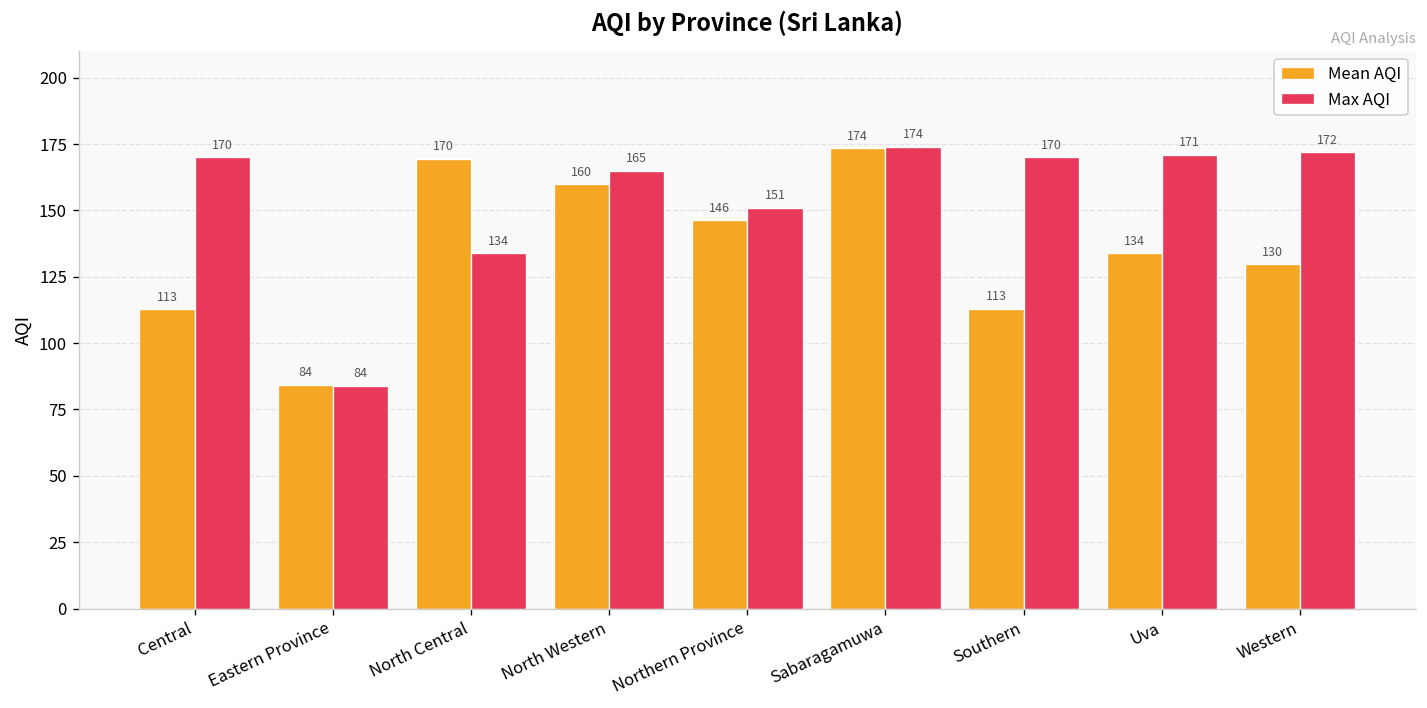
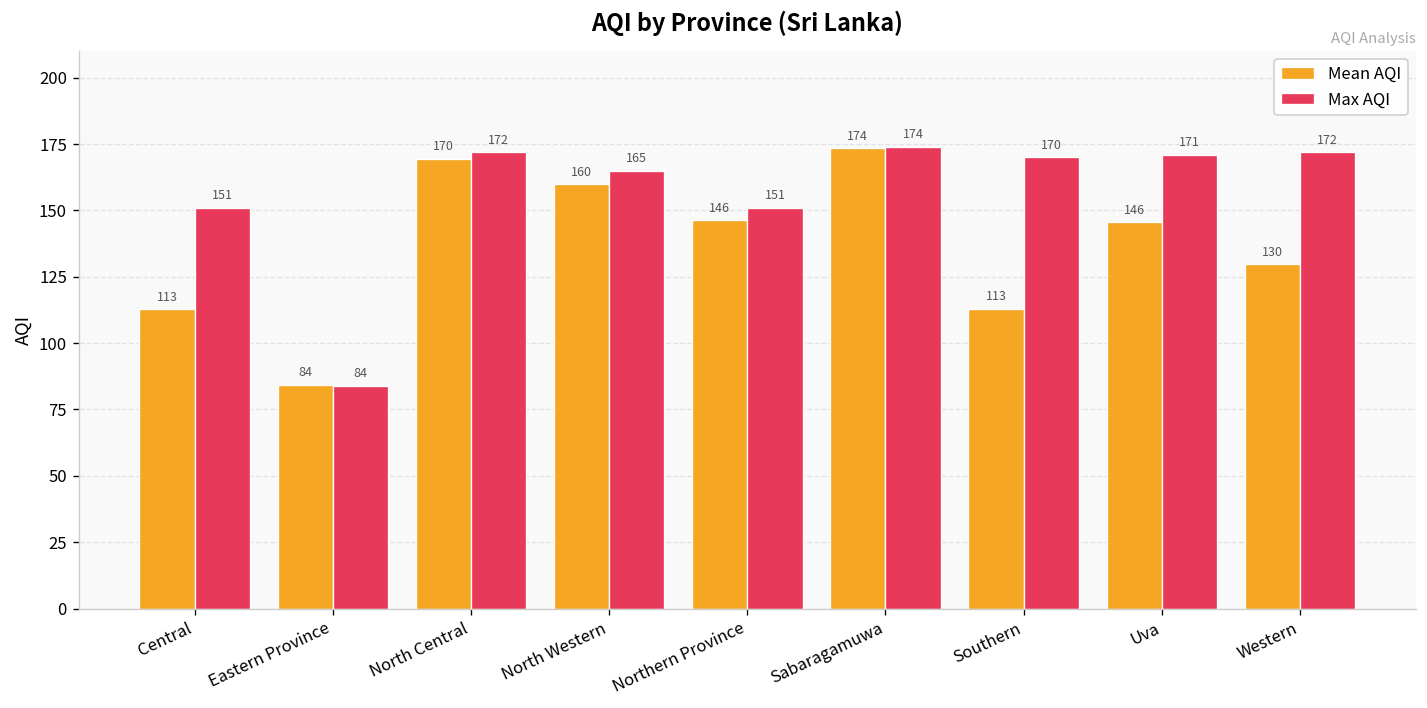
  {
    "Mean AQI": {
      "Central": 113,
      "Eastern Province": 84,
      "North Central": 170,
      "North Western": 160,
      "Northern Province": 146,
      "Sabaragamuwa": 174,
      "Southern": 113,
-     "Uva": 134,
+     "Uva": 146,
      "Western": 130
    },
    "Max AQI": {
-     "Central": 170,
+     "Central": 151,
      "Eastern Province": 84,
-     "North Central": 134,
+     "North Central": 172,
      "North Western": 165,
      "Northern Province": 151,
      "Sabaragamuwa": 174,
      "Southern": 170,
      "Uva": 171,
      "Western": 172
    }
  }
